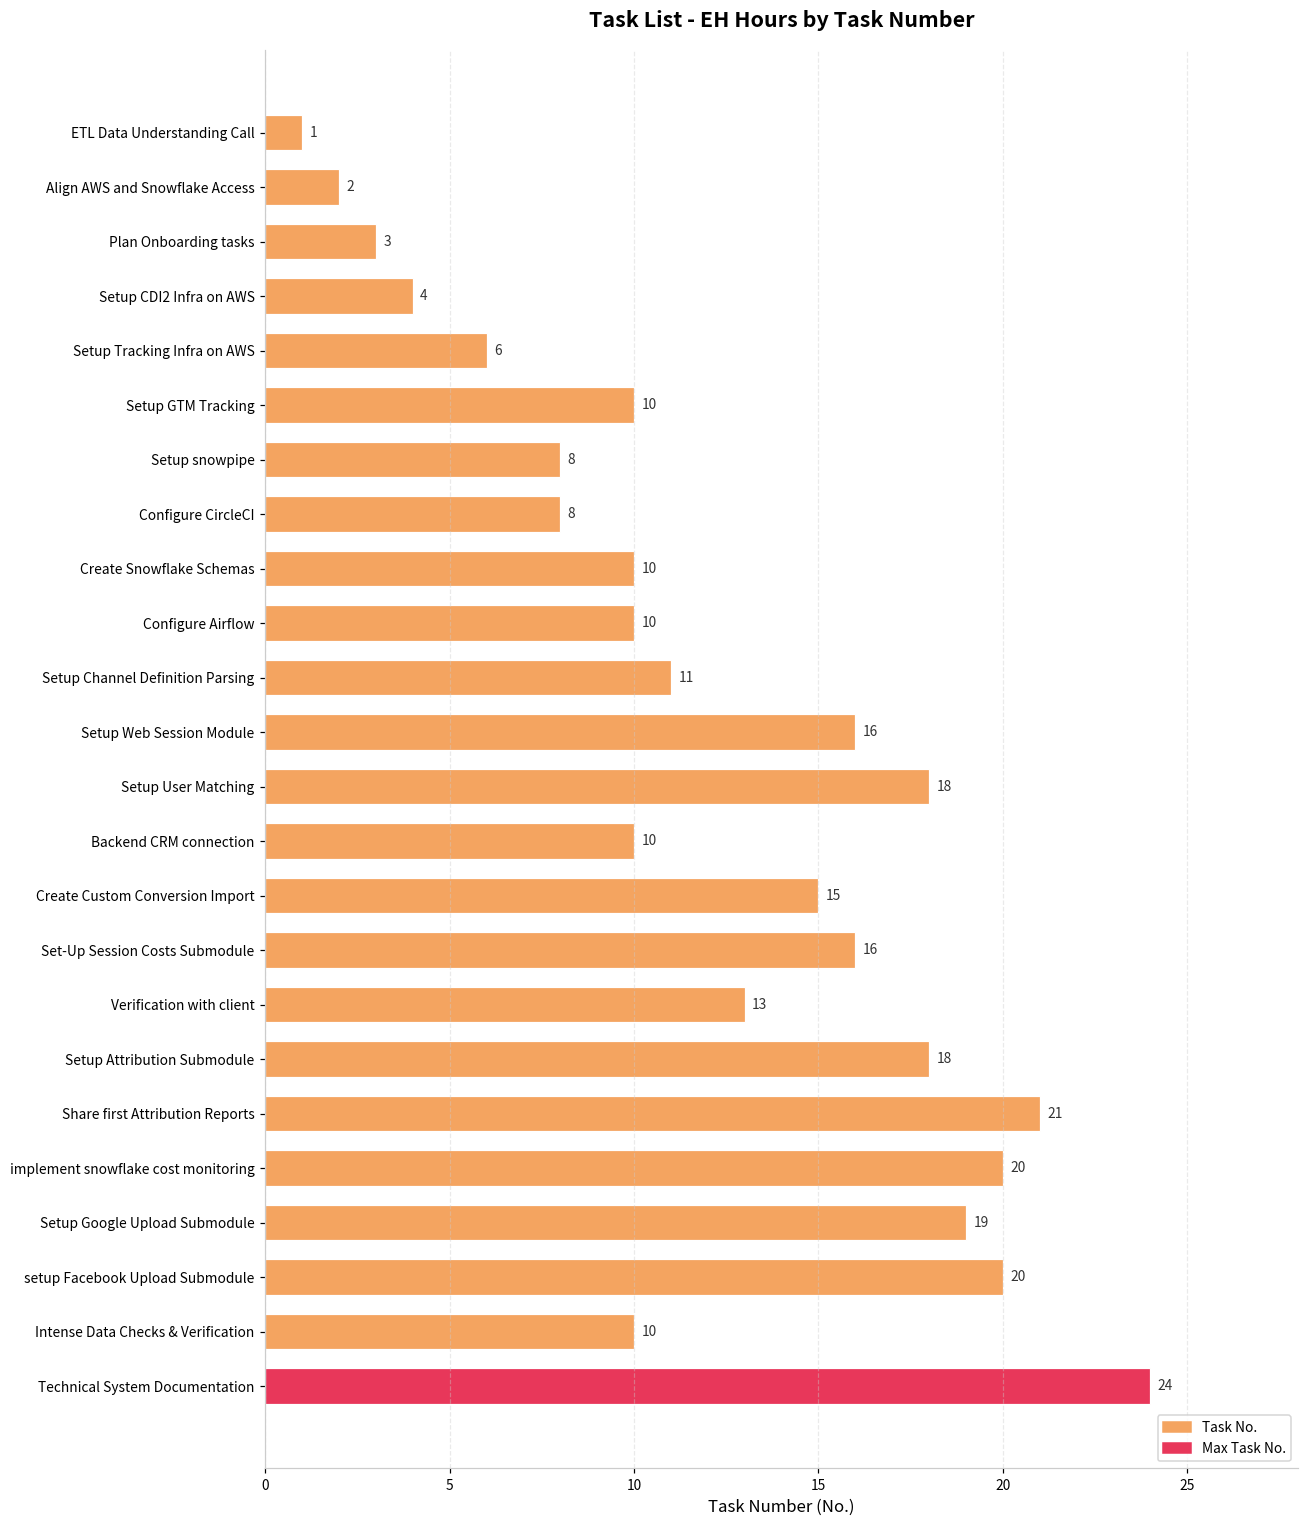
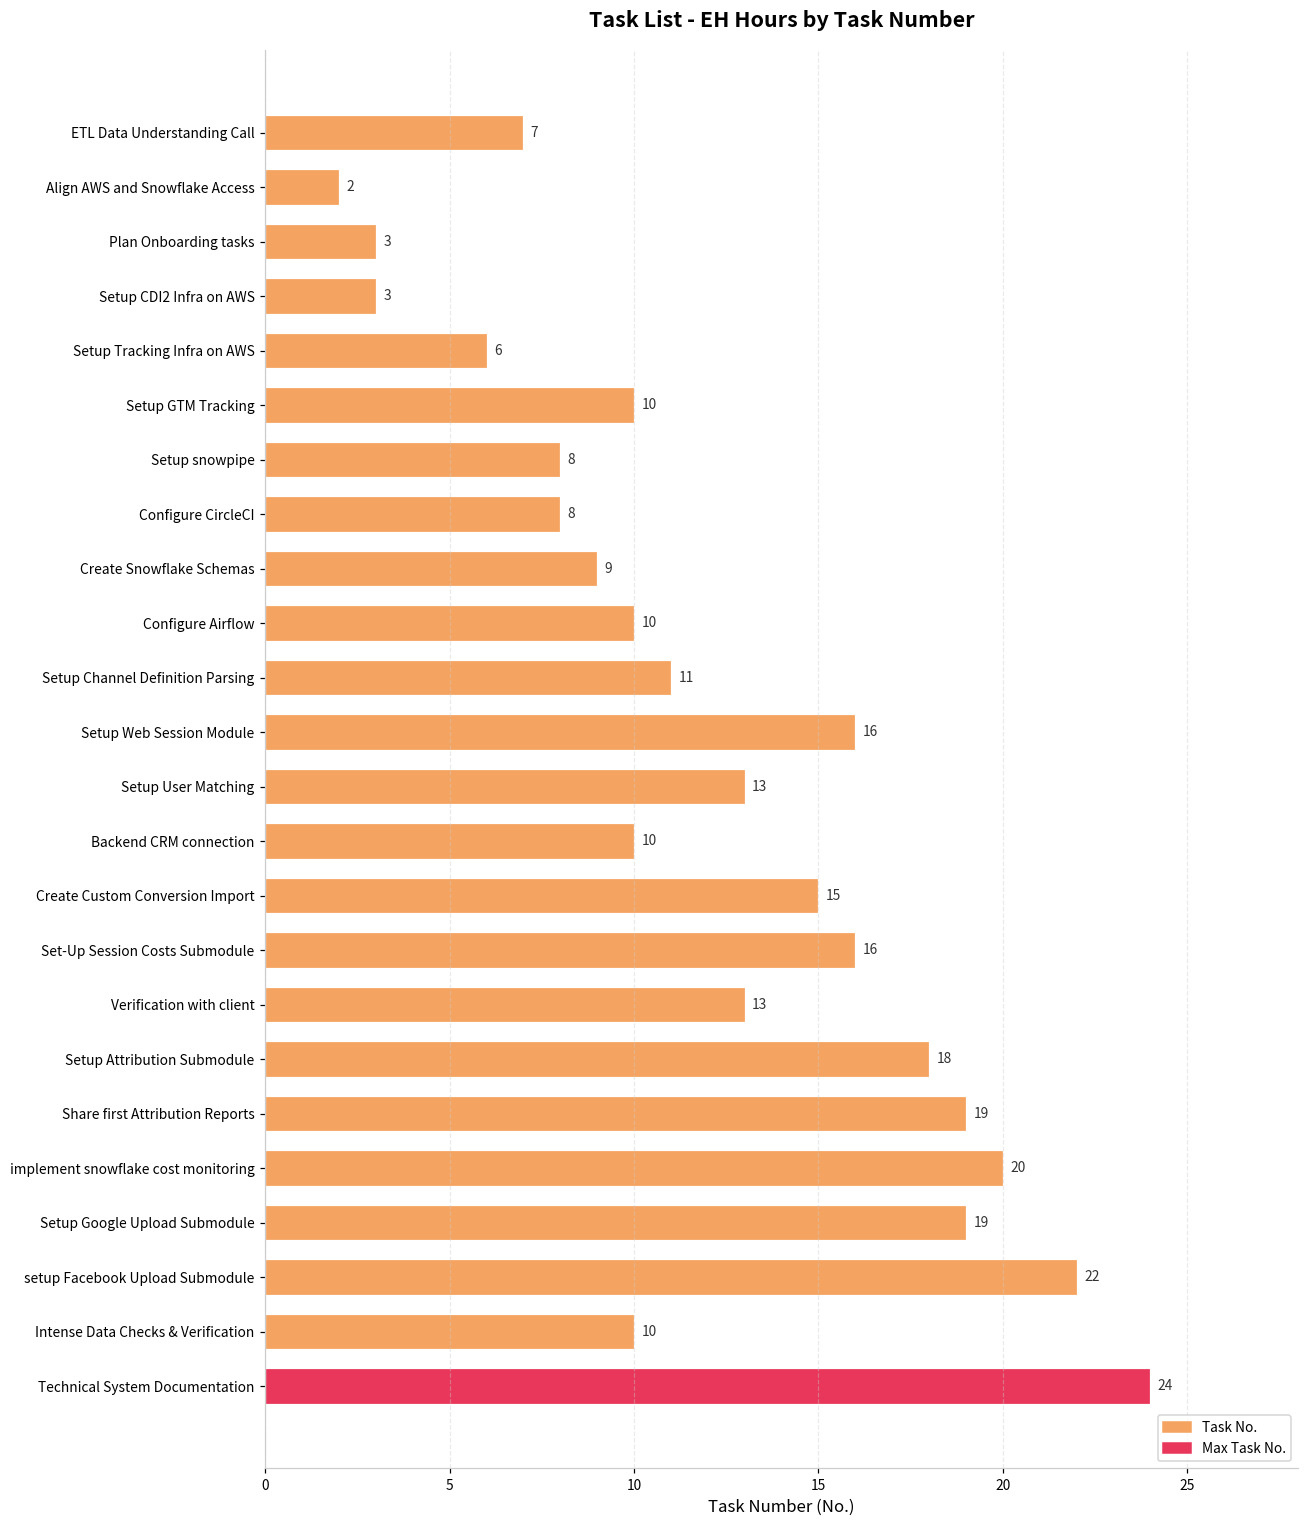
  {
-   "ETL Data Understanding Call": 1,
+   "ETL Data Understanding Call": 7,
    "Align AWS and Snowflake Access": 2,
    "Plan Onboarding tasks": 3,
-   "Setup CDI2 Infra on AWS": 4,
+   "Setup CDI2 Infra on AWS": 3,
    "Setup Tracking Infra on AWS": 6,
    "Setup GTM Tracking": 10,
    "Setup snowpipe": 8,
    "Configure CircleCI": 8,
-   "Create Snowflake Schemas": 10,
+   "Create Snowflake Schemas": 9,
    "Configure Airflow": 10,
    "Setup Channel Definition Parsing": 11,
    "Setup Web Session Module": 16,
-   "Setup User Matching": 18,
+   "Setup User Matching": 13,
    "Backend CRM connection": 10,
    "Create Custom Conversion Import": 15,
    "Set-Up Session Costs Submodule": 16,
    "Verification with client": 13,
    "Setup Attribution Submodule": 18,
-   "Share first Attribution Reports": 21,
+   "Share first Attribution Reports": 19,
    "implement snowflake cost monitoring": 20,
    "Setup Google Upload Submodule": 19,
-   "setup Facebook Upload Submodule": 20,
+   "setup Facebook Upload Submodule": 22,
    "Intense Data Checks & Verification": 10,
    "Technical System Documentation": 24
  }
